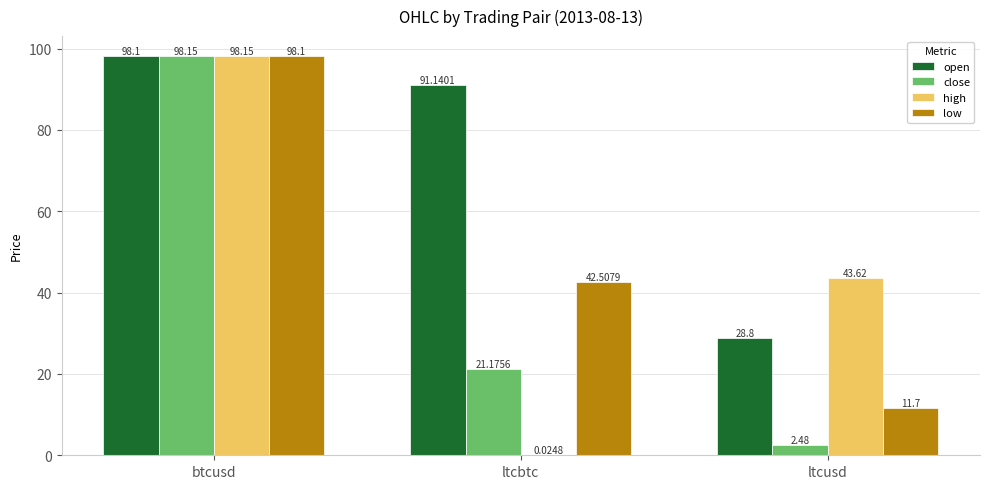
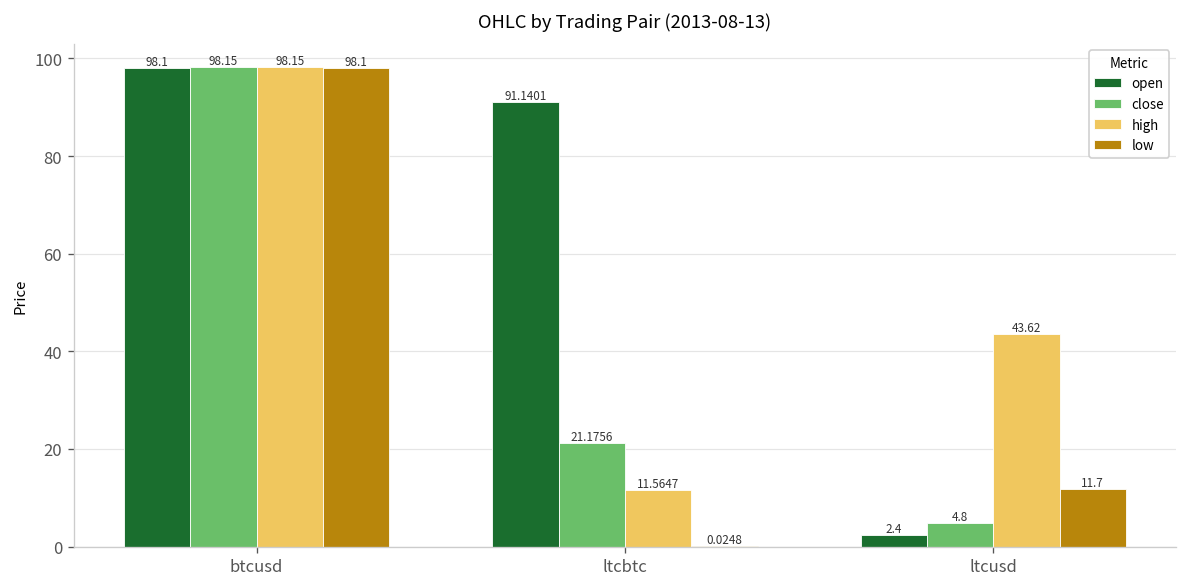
  {
    "open": {
      "btcusd": 98.1,
      "ltcbtc": 91.1401,
-     "ltcusd": 28.8
+     "ltcusd": 2.4
    },
    "close": {
      "btcusd": 98.15,
      "ltcbtc": 21.1756,
-     "ltcusd": 2.48
+     "ltcusd": 4.8
    },
    "high": {
      "btcusd": 98.15,
-     "ltcbtc": 0.0248,
+     "ltcbtc": 11.5647,
      "ltcusd": 43.62
    },
    "low": {
      "btcusd": 98.1,
-     "ltcbtc": 42.5079,
+     "ltcbtc": 0.0248,
      "ltcusd": 11.7
    }
  }
